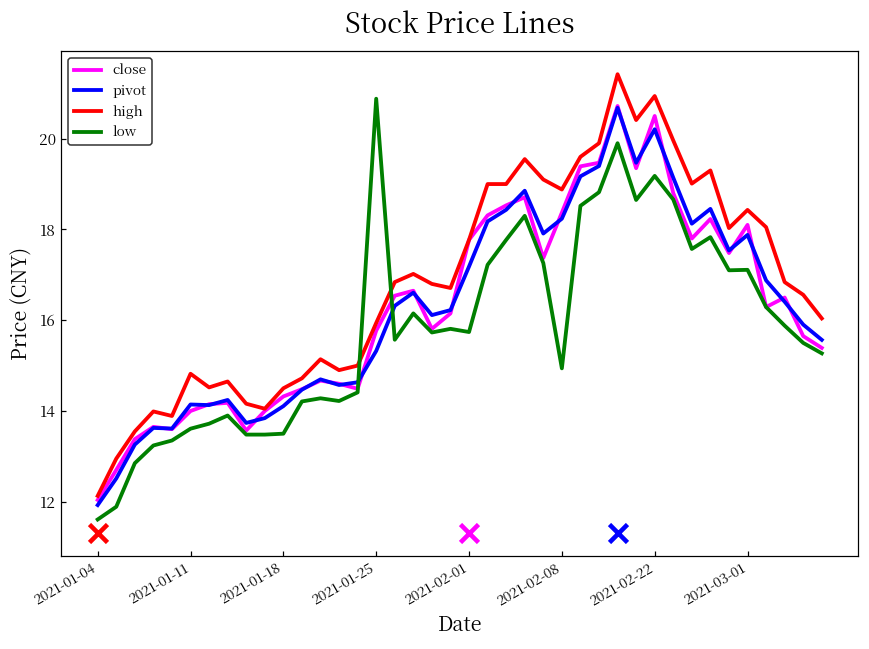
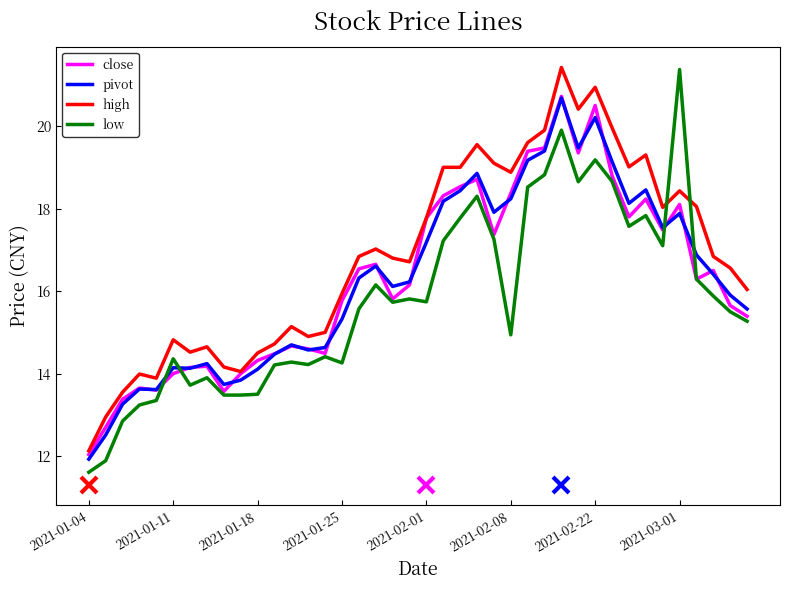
  {
    "low": {
      "2021-01-04": 11.6,
-     "2021-01-11": 13.6,
+     "2021-01-11": 14.4,
      "2021-01-18": 13.5,
-     "2021-01-25": 20.9,
+     "2021-01-25": 14.3,
      "2021-02-01": 15.7,
      "2021-02-08": 14.9,
      "2021-02-22": 19.2,
-     "2021-03-01": 17.1
+     "2021-03-01": 21.4
    }
  }
